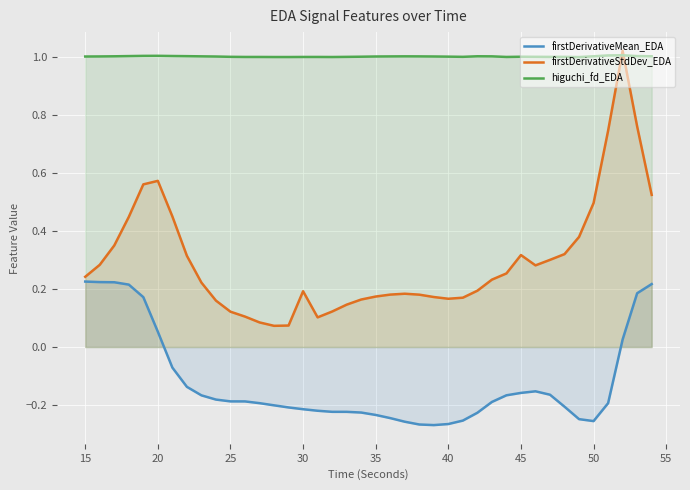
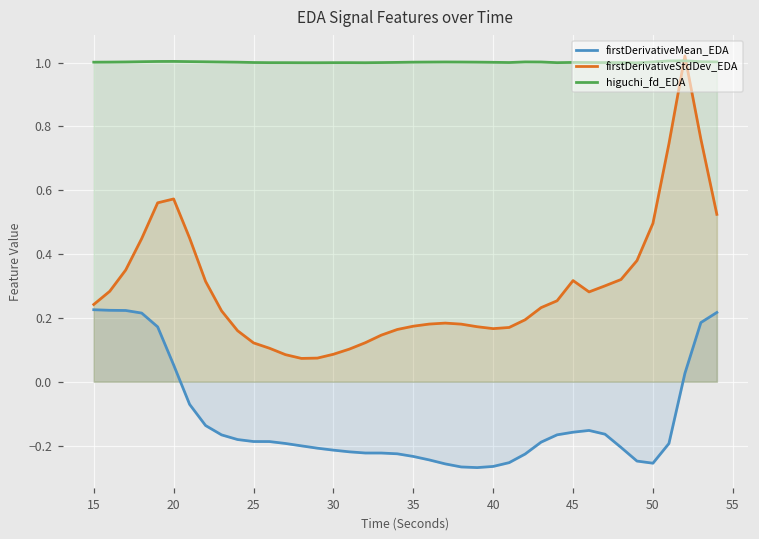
  {
    "firstDerivativeStdDev_EDA": {
      "15": 0.24,
      "20": 0.57,
      "25": 0.12,
-     "30": 0.19,
+     "30": 0.09,
      "35": 0.17,
      "40": 0.17,
      "45": 0.32,
      "50": 0.50
    },
    "higuchi_fd_EDA": {
      "15": 1.00,
      "20": 1.00,
      "25": 1.00,
      "30": 1.00,
      "35": 1.00,
      "40": 1.00
    }
  }
